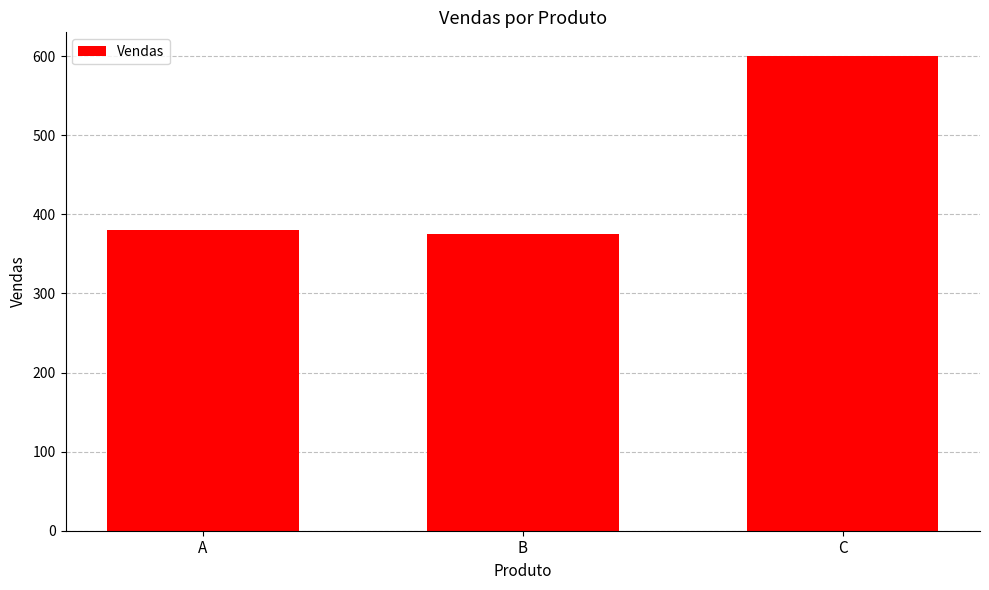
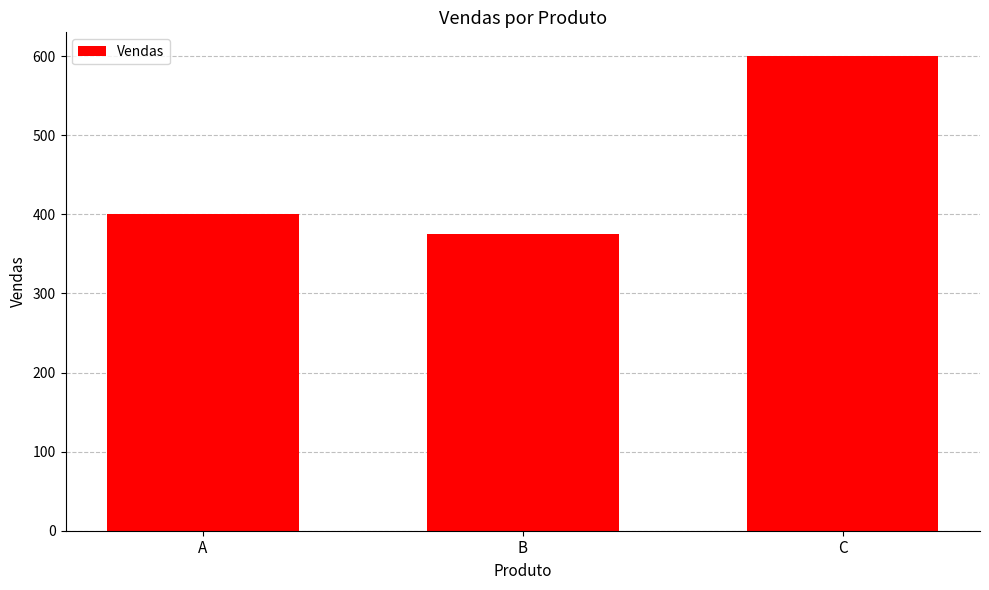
  {
-   "A": 380,
+   "A": 400,
    "B": 380,
    "C": 600
  }
